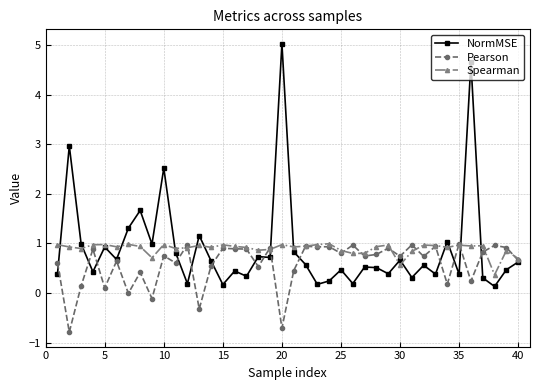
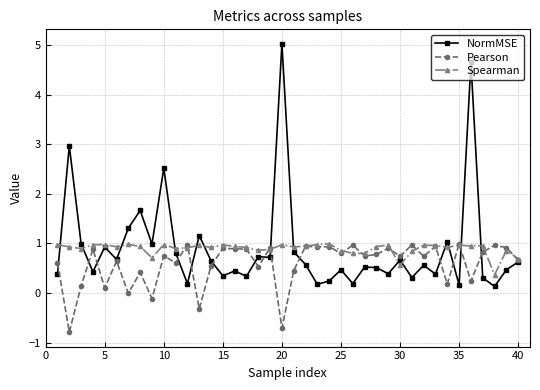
  {
    "NormMSE": {
      "10": 2.5,
-     "15": 0.2,
+     "15": 0.3,
      "20": 5.0,
      "25": 0.5,
      "30": 0.7,
-     "35": 0.4
+     "35": 0.2
    }
  }
